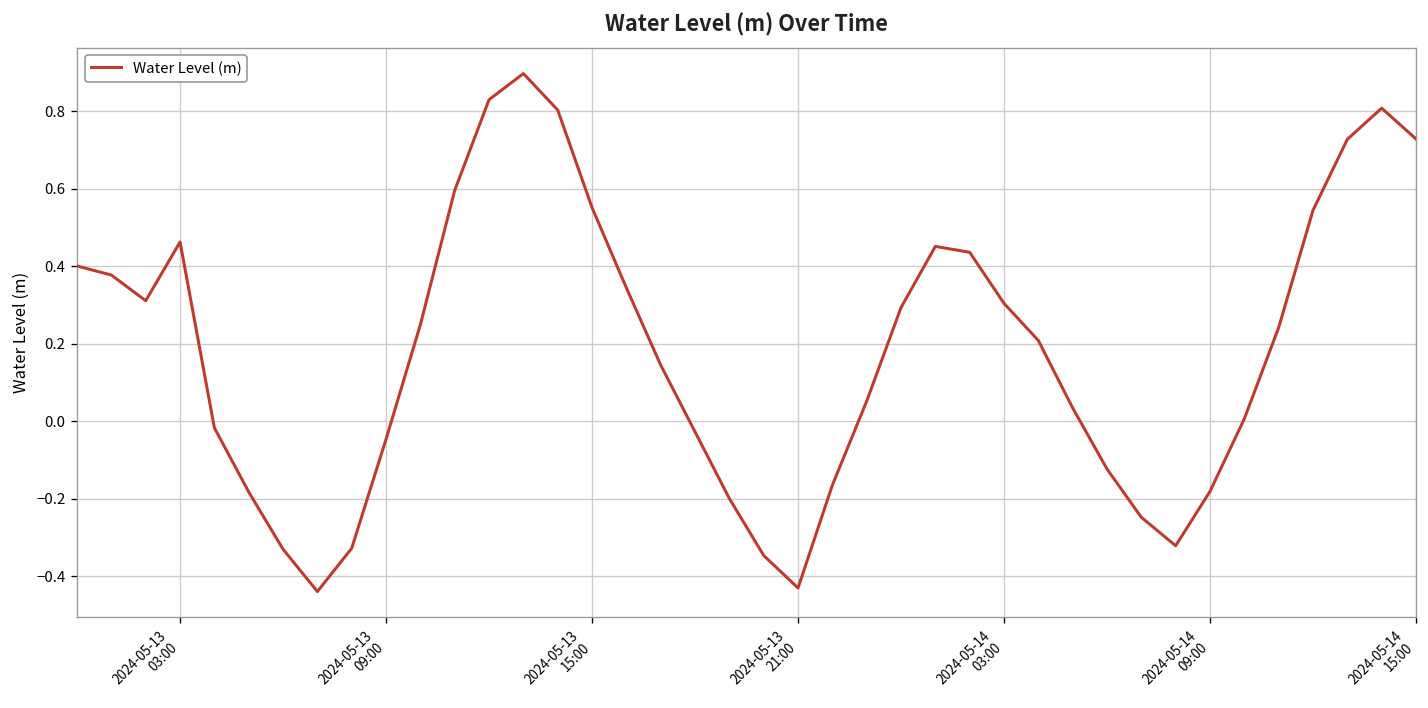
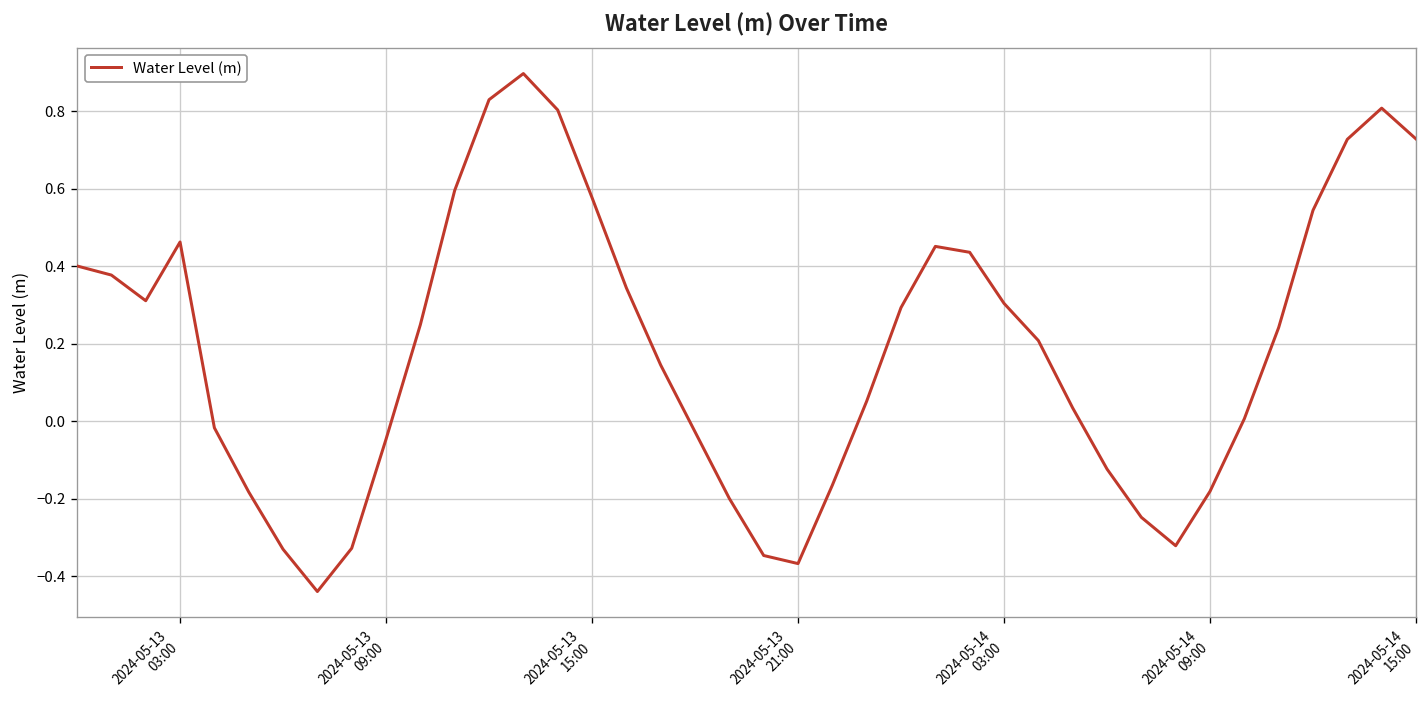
  {
    "2024-05-13 03:00": 0.46,
    "2024-05-13 09:00": -0.05,
-   "2024-05-13 15:00": 0.55,
-   "2024-05-13 21:00": -0.43,
+   "2024-05-13 15:00": 0.58,
+   "2024-05-13 21:00": -0.37,
    "2024-05-14 03:00": 0.30,
    "2024-05-14 09:00": -0.18,
    "2024-05-14 15:00": 0.73
  }
